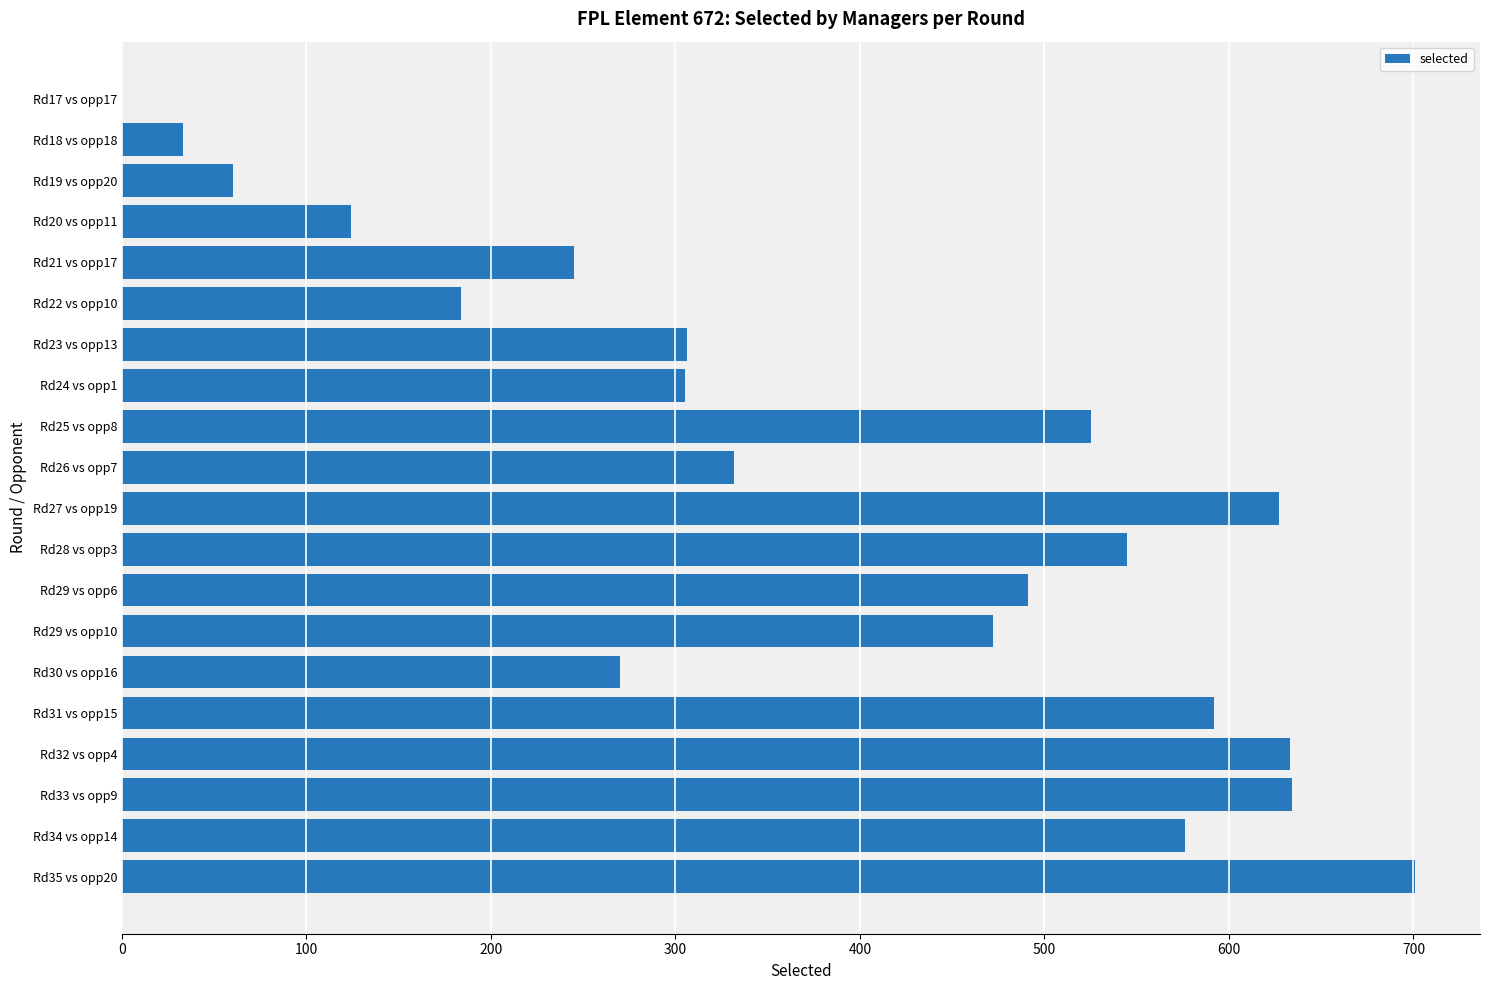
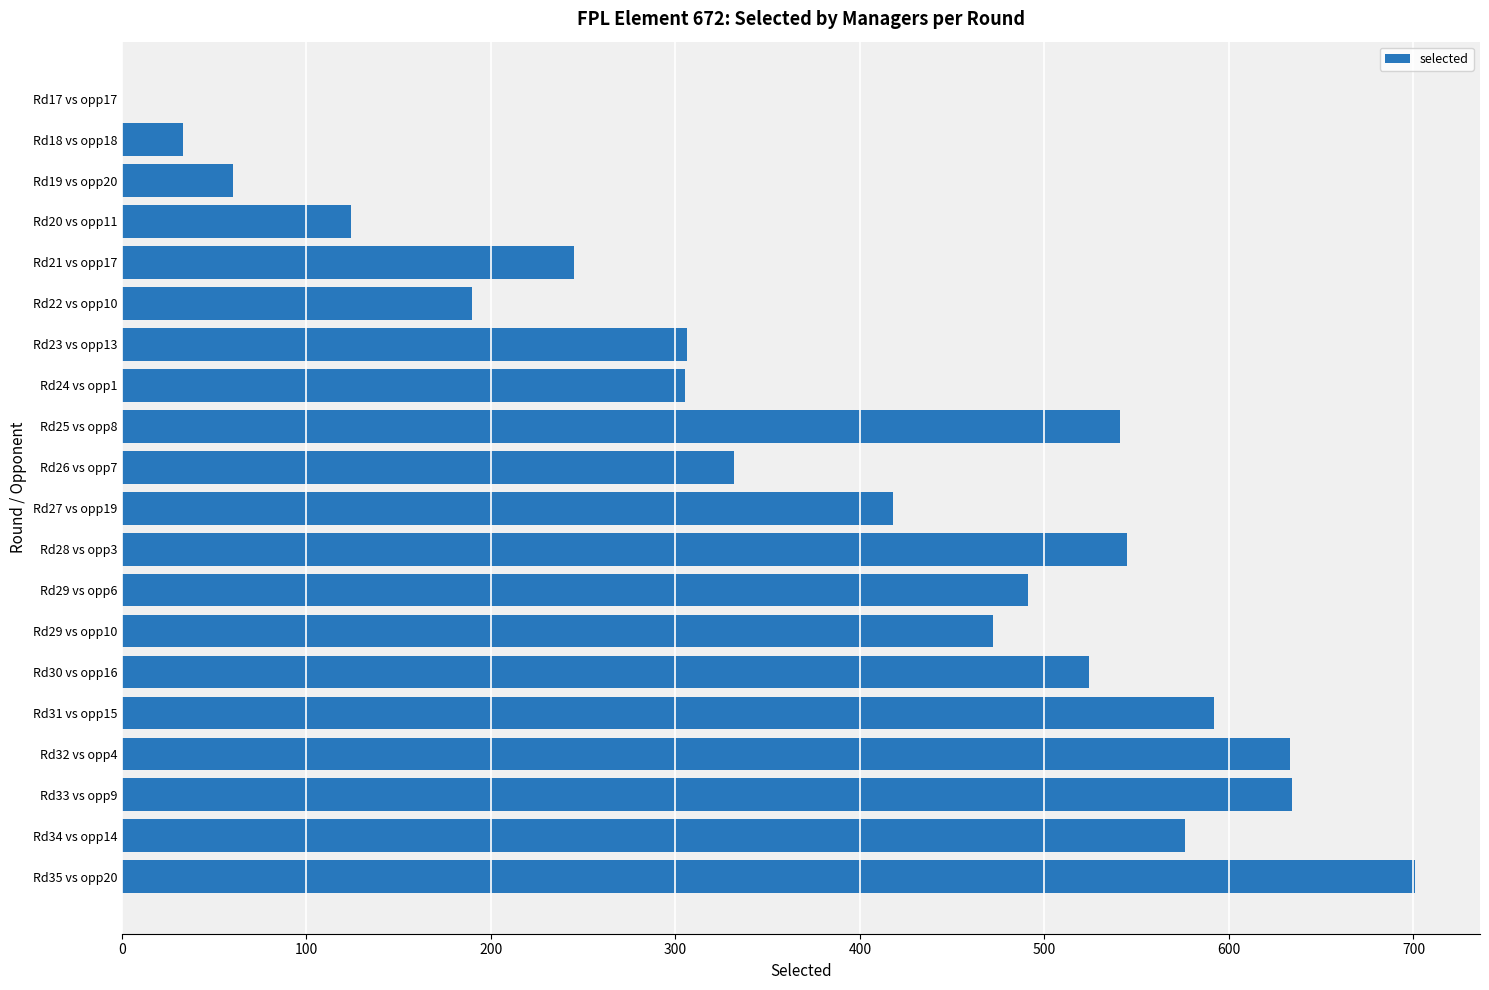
  {
    "Rd17 vs opp17": 0,
    "Rd18 vs opp18": 33,
    "Rd19 vs opp20": 60,
    "Rd20 vs opp11": 124,
    "Rd21 vs opp17": 245,
-   "Rd22 vs opp10": 184,
+   "Rd22 vs opp10": 190,
    "Rd23 vs opp13": 306,
    "Rd24 vs opp1": 305,
-   "Rd25 vs opp8": 525,
+   "Rd25 vs opp8": 541,
    "Rd26 vs opp7": 332,
-   "Rd27 vs opp19": 627,
+   "Rd27 vs opp19": 418,
    "Rd28 vs opp3": 545,
    "Rd29 vs opp6": 491,
    "Rd29 vs opp10": 472,
-   "Rd30 vs opp16": 270,
+   "Rd30 vs opp16": 524,
    "Rd31 vs opp15": 592,
    "Rd32 vs opp4": 633,
    "Rd33 vs opp9": 634,
    "Rd34 vs opp14": 576,
    "Rd35 vs opp20": 701
  }
